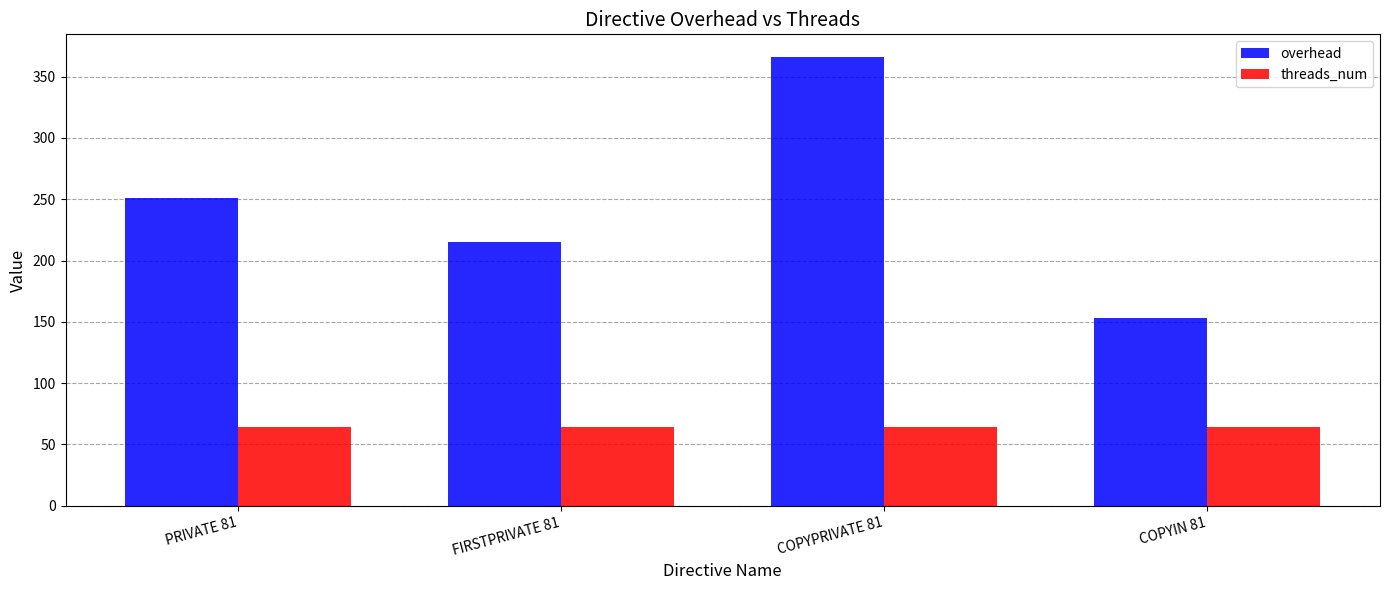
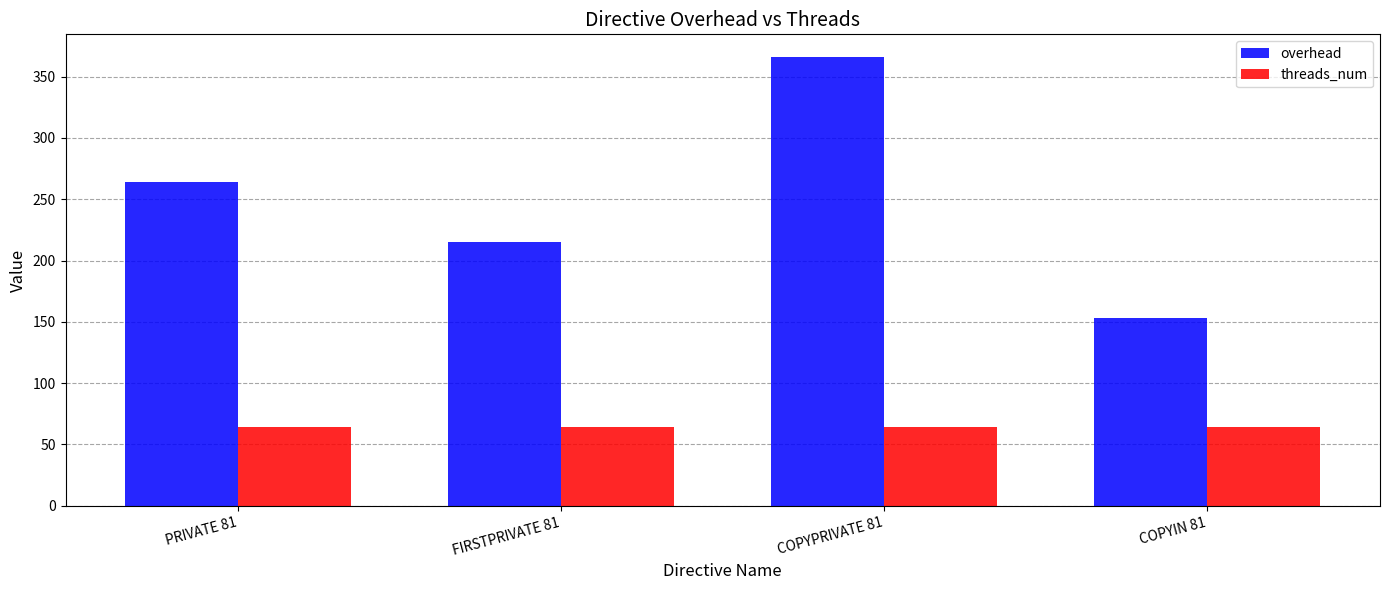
  {
    "overhead": {
-     "PRIVATE 81": 251,
+     "PRIVATE 81": 264,
      "FIRSTPRIVATE 81": 215,
      "COPYPRIVATE 81": 366,
      "COPYIN 81": 153
    },
    "threads_num": {
      "PRIVATE 81": 64,
      "FIRSTPRIVATE 81": 64,
      "COPYPRIVATE 81": 64,
      "COPYIN 81": 64
    }
  }
